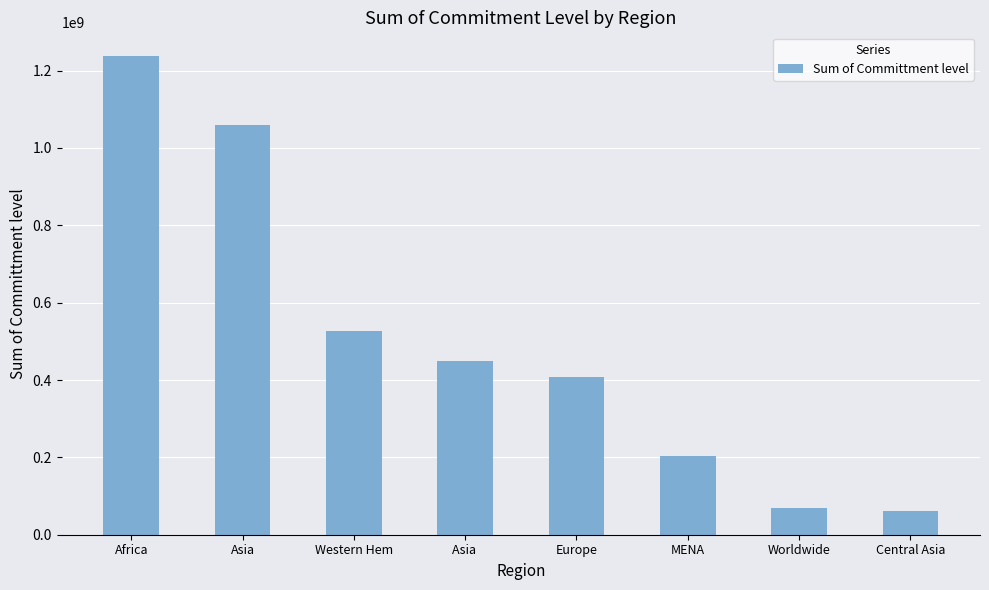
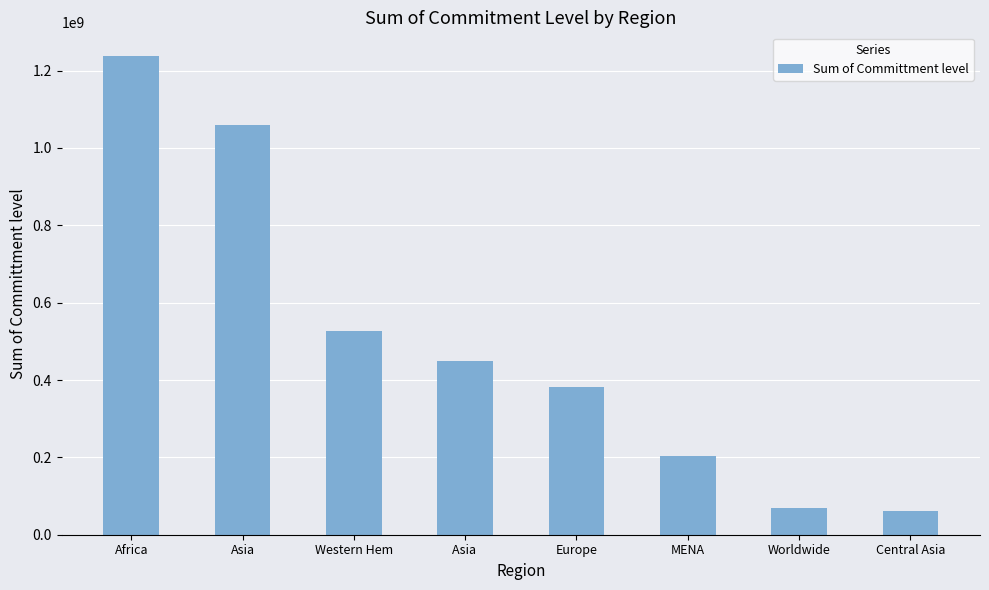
  {
    "Africa": 1240000000,
    "Western Hem": 530000000,
-   "Europe": 410000000,
+   "Europe": 380000000,
    "MENA": 200000000,
    "Worldwide": 70000000,
    "Central Asia": 60000000
  }
